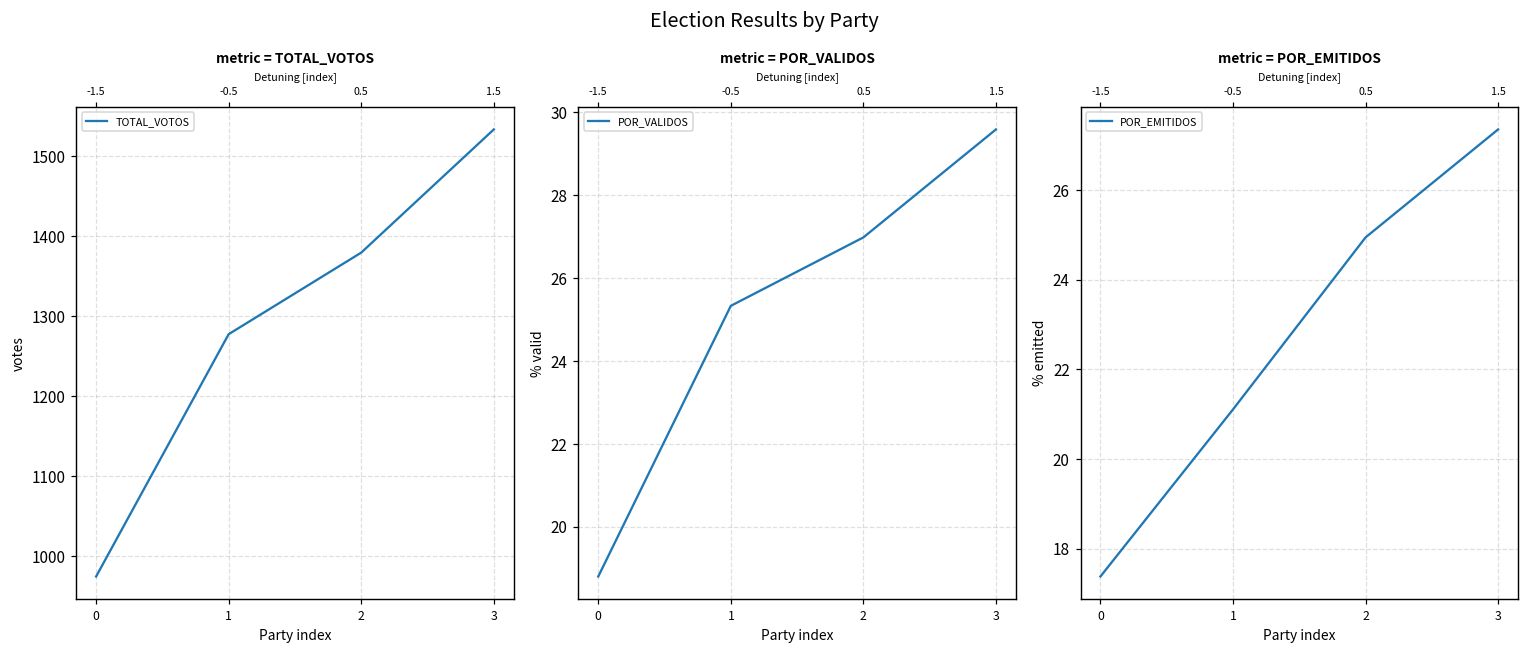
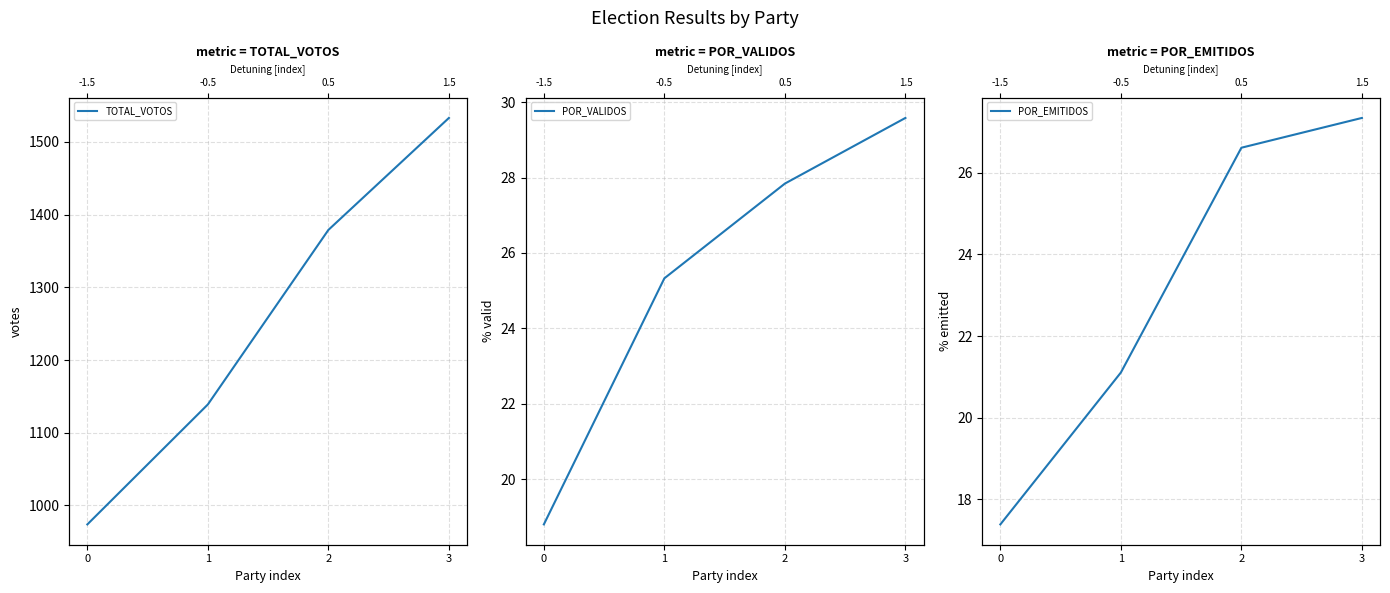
  {
    "metric = TOTAL_VOTOS": {
      "0": 970,
-     "1": 1280,
+     "1": 1140,
      "2": 1380,
      "3": 1530
    },
    "metric = POR_VALIDOS": {
      "0": 18.8,
      "1": 25.3,
-     "2": 27.0,
+     "2": 27.8,
      "3": 29.6
    },
    "metric = POR_EMITIDOS": {
      "0": 17.4,
      "1": 21.1,
-     "2": 24.9,
+     "2": 26.6,
      "3": 27.4
    }
  }
